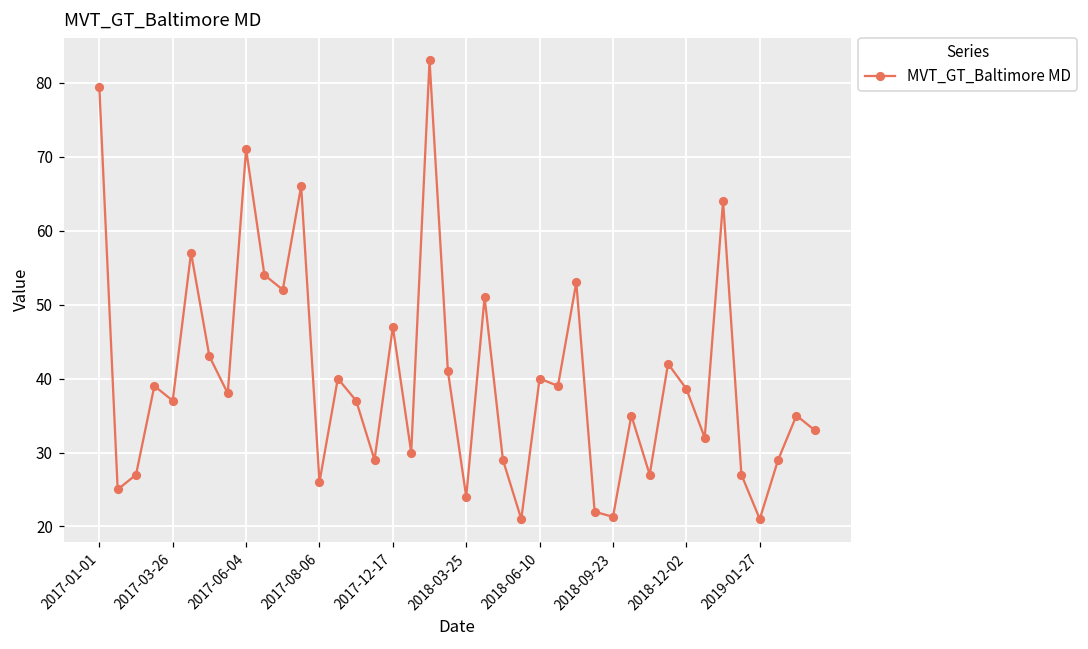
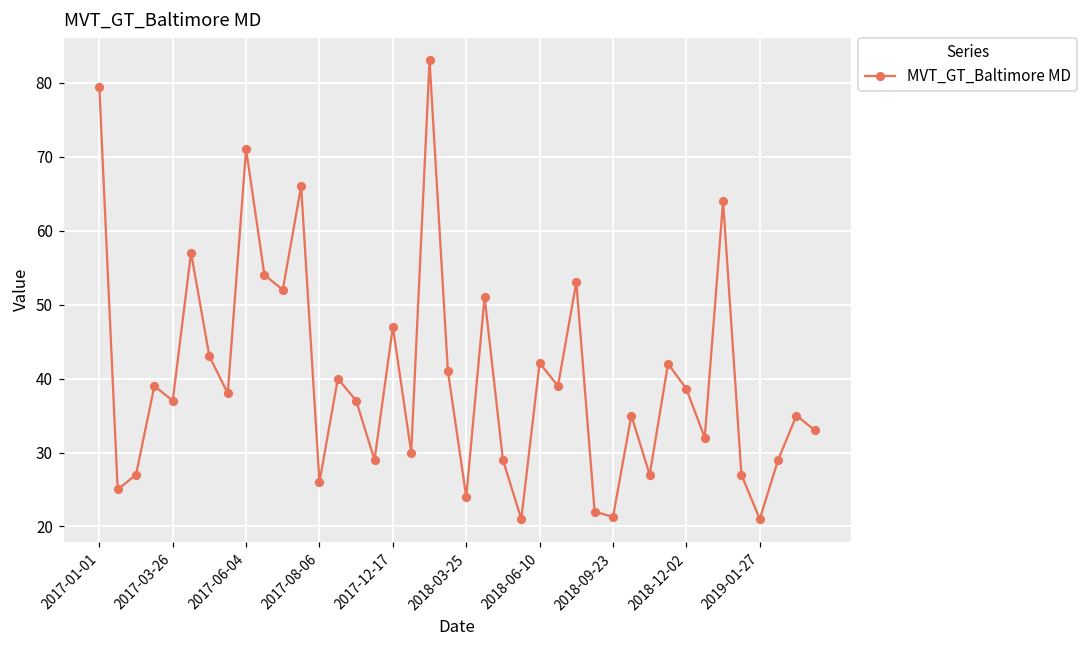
  {
    "2017-01-01": 79,
    "2017-03-26": 37,
    "2017-06-04": 71,
    "2017-08-06": 26,
    "2017-12-17": 47,
    "2018-03-25": 24,
-   "2018-06-10": 40,
+   "2018-06-10": 42,
    "2018-09-23": 21,
    "2018-12-02": 39,
    "2019-01-27": 21
  }
